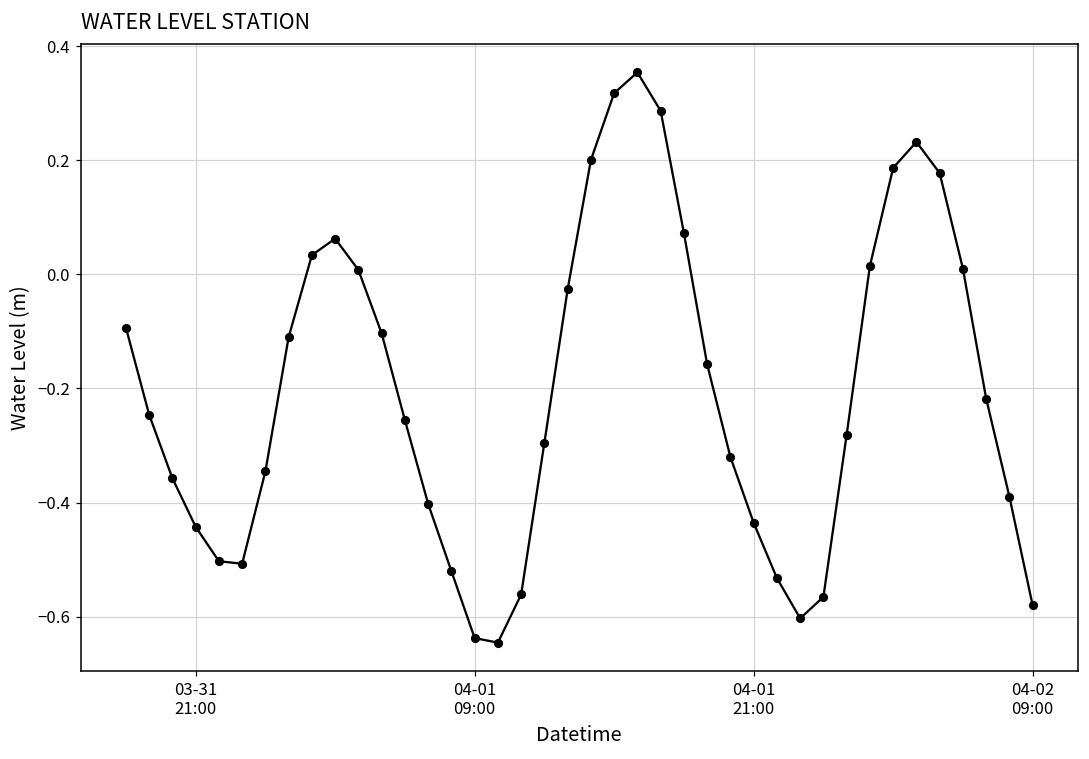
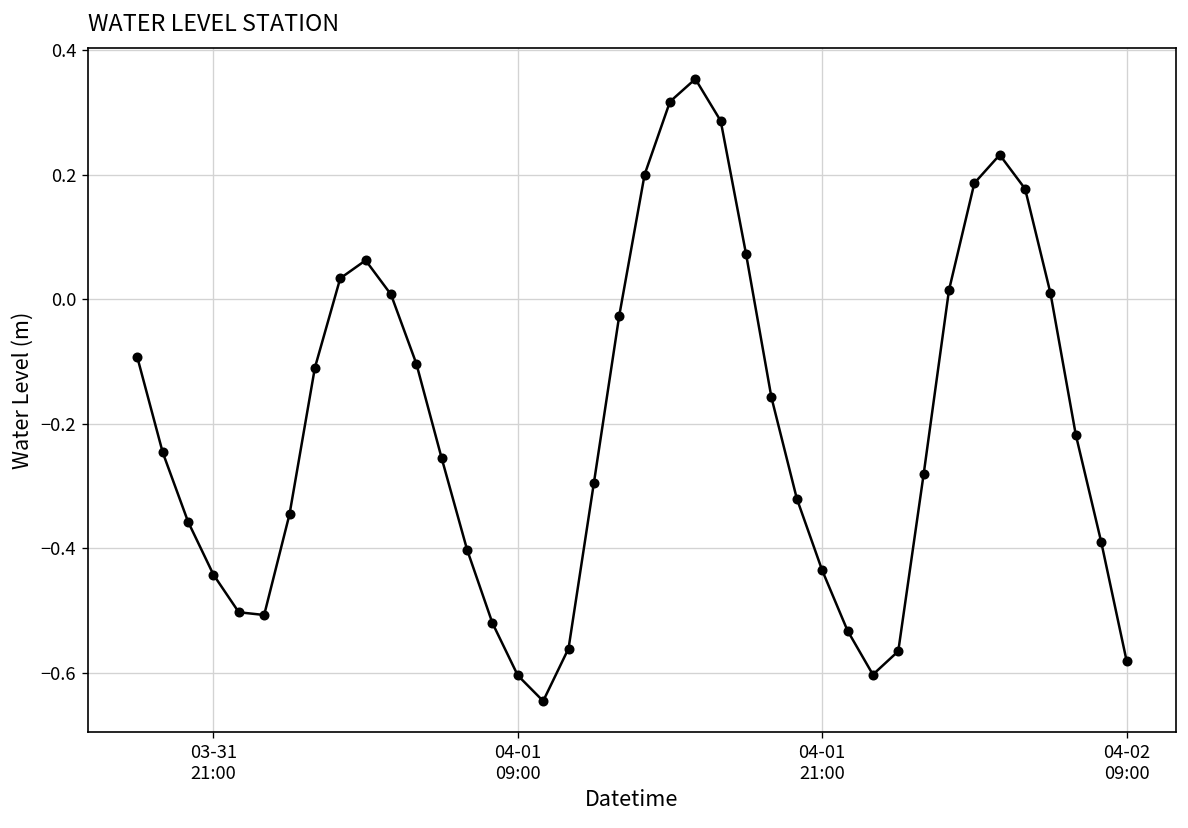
  {
    "03-31 21:00": -0.44,
-   "04-01 09:00": -0.64,
+   "04-01 09:00": -0.60,
    "04-01 21:00": -0.44,
    "04-02 09:00": -0.58
  }
